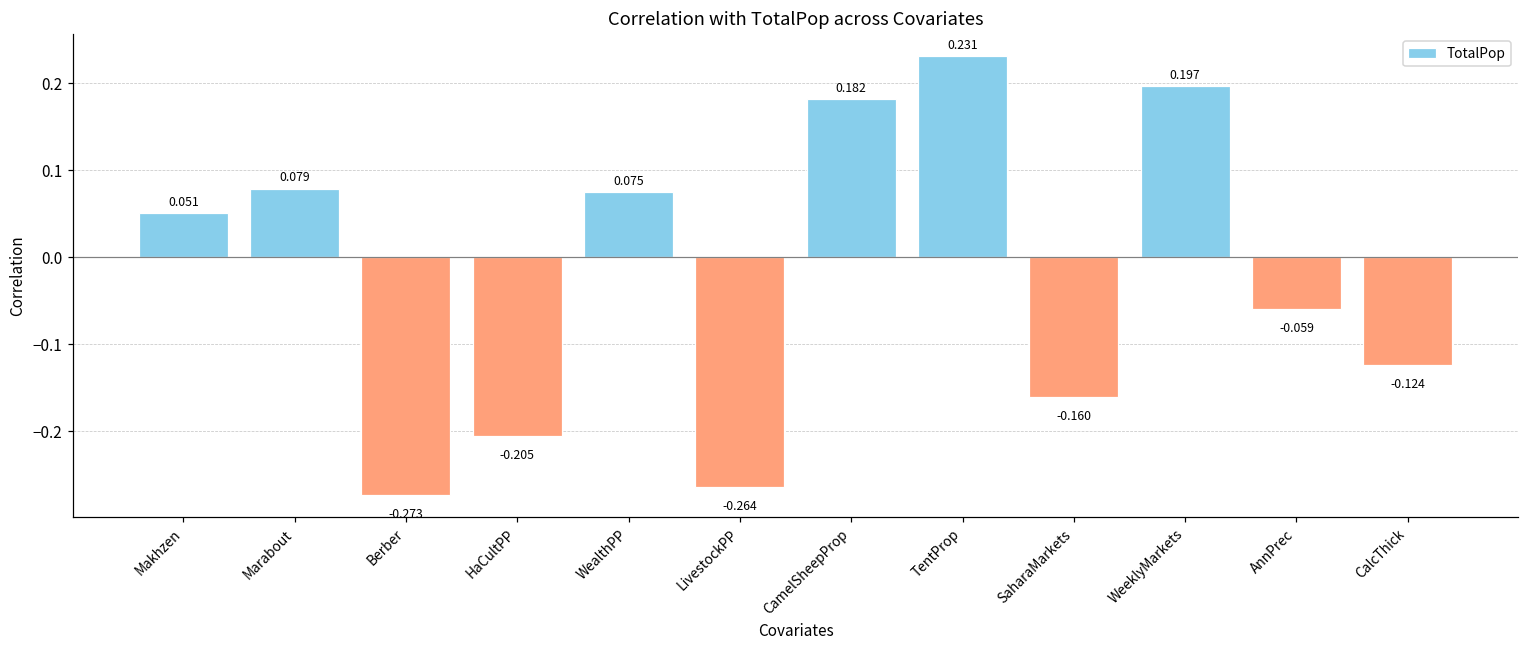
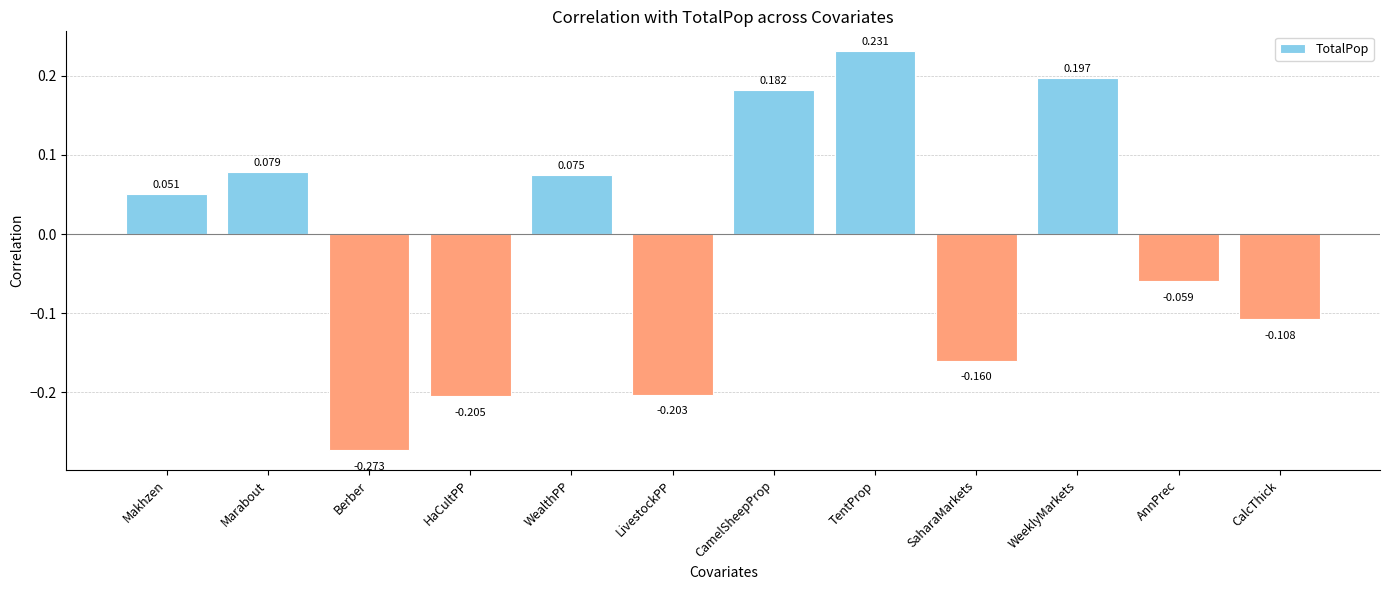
  {
    "Makhzen": 0.051,
    "Marabout": 0.079,
    "Berber": -0.273,
    "HaCultPP": -0.205,
    "WealthPP": 0.075,
-   "LivestockPP": -0.264,
+   "LivestockPP": -0.203,
    "CamelSheepProp": 0.182,
    "TentProp": 0.231,
    "SaharaMarkets": -0.160,
    "WeeklyMarkets": 0.197,
    "AnnPrec": -0.059,
-   "CalcThick": -0.124
+   "CalcThick": -0.108
  }
